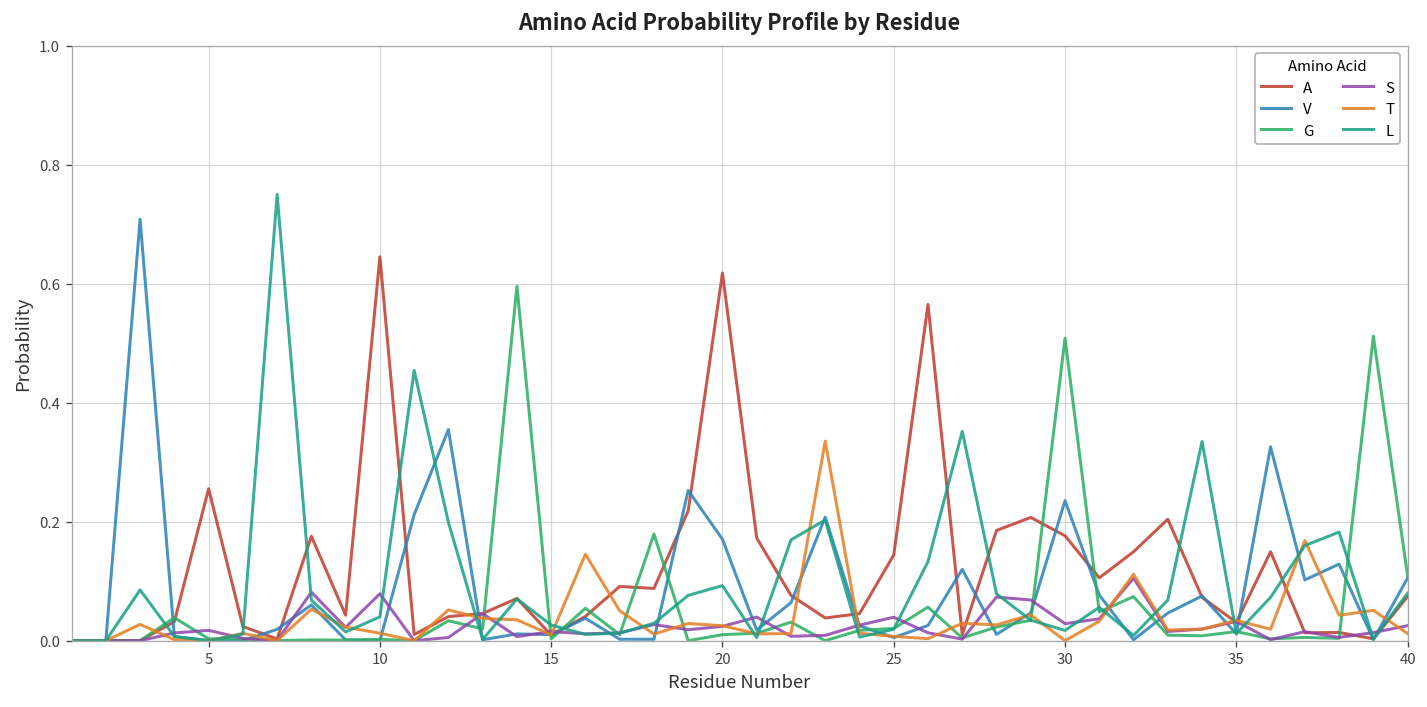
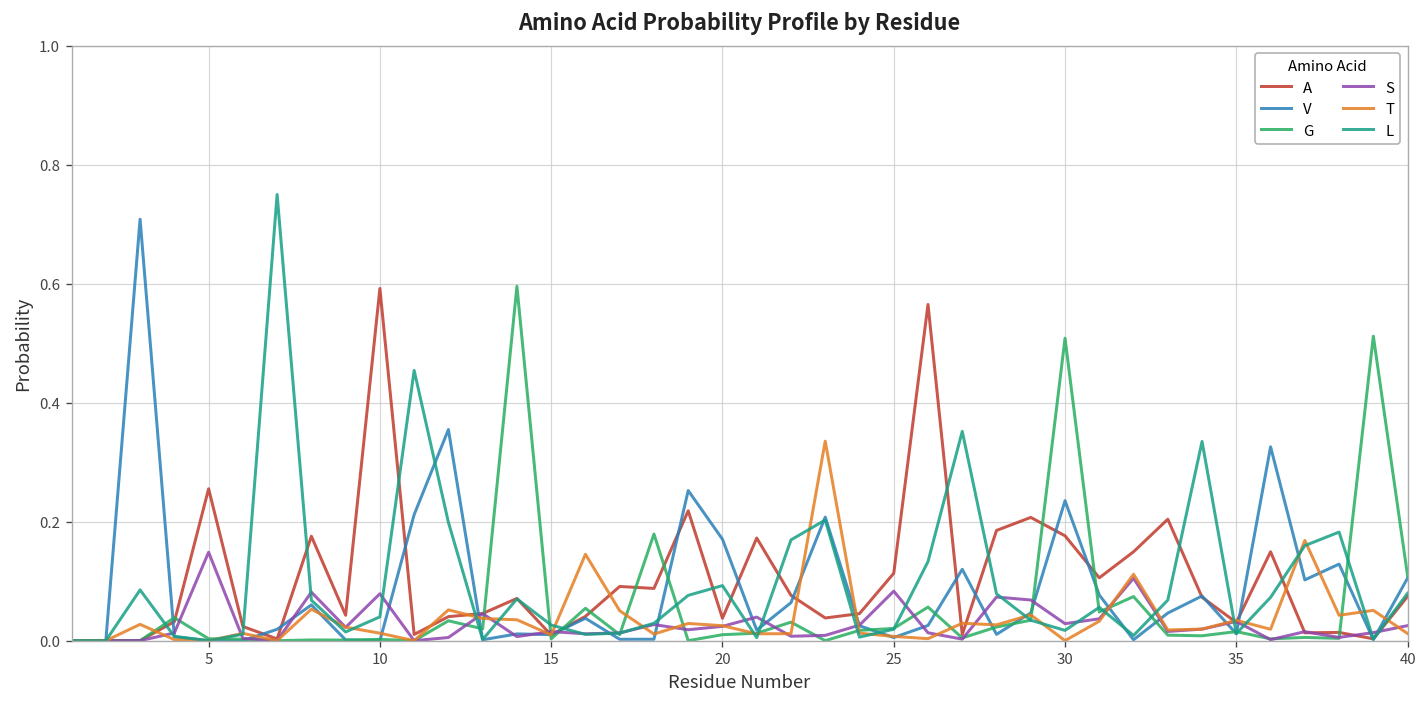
  {
    "A": {
      "5": 0.26,
-     "10": 0.65,
-     "20": 0.62,
-     "25": 0.14,
+     "10": 0.59,
+     "20": 0.04,
+     "25": 0.11,
      "30": 0.18,
      "40": 0.07
    },
    "V": {
      "20": 0.17,
      "30": 0.24
    },
    "S": {
-     "5": 0.02,
+     "5": 0.15,
      "10": 0.08,
-     "25": 0.04,
+     "25": 0.08,
      "30": 0.03,
      "40": 0.03
    },
    "T": {
      "10": 0.01,
      "30": 0.00,
      "40": 0.01
    }
  }
